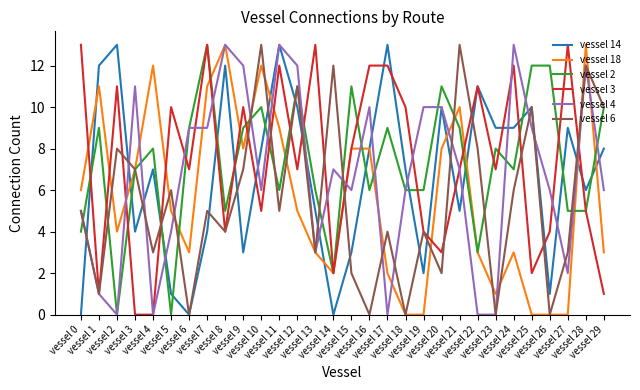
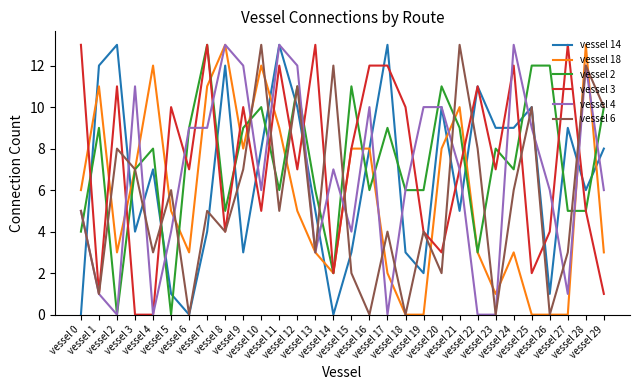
  {
    "vessel 14": {
      "vessel 0": 0,
      "vessel 1": 12,
      "vessel 2": 13,
      "vessel 3": 4,
      "vessel 4": 7,
      "vessel 5": 1,
      "vessel 7": 4,
      "vessel 8": 12,
      "vessel 9": 3,
      "vessel 10": 8,
      "vessel 12": 10,
      "vessel 13": 5,
      "vessel 14": 0,
      "vessel 15": 3,
      "vessel 17": 13,
-     "vessel 18": 7,
+     "vessel 18": 3,
      "vessel 19": 2,
      "vessel 21": 5,
      "vessel 23": 9,
      "vessel 24": 9,
      "vessel 26": 1,
      "vessel 27": 9,
      "vessel 28": 6,
      "vessel 29": 8
    },
    "vessel 18": {
      "vessel 0": 6,
      "vessel 1": 11,
-     "vessel 2": 4,
+     "vessel 2": 3,
      "vessel 4": 12,
      "vessel 5": 5,
      "vessel 6": 3,
      "vessel 7": 11,
      "vessel 9": 8,
      "vessel 10": 12,
      "vessel 11": 9,
      "vessel 12": 5,
      "vessel 17": 2,
      "vessel 19": 0,
      "vessel 20": 8,
      "vessel 21": 10,
      "vessel 23": 1,
      "vessel 24": 3,
      "vessel 25": 0,
      "vessel 27": 0,
      "vessel 28": 13,
      "vessel 29": 3
    },
    "vessel 2": {
      "vessel 0": 4,
      "vessel 1": 9,
      "vessel 4": 8,
      "vessel 5": 0,
      "vessel 8": 5,
      "vessel 9": 9,
      "vessel 10": 10,
      "vessel 11": 6,
      "vessel 13": 6,
      "vessel 15": 11,
      "vessel 16": 6,
      "vessel 17": 9,
      "vessel 19": 6,
      "vessel 20": 11,
      "vessel 21": 9,
      "vessel 23": 8,
      "vessel 24": 7,
      "vessel 25": 12,
      "vessel 26": 12,
      "vessel 27": 5
    },
    "vessel 3": {
      "vessel 0": 13,
      "vessel 2": 11,
      "vessel 3": 0,
      "vessel 5": 10,
      "vessel 6": 7,
      "vessel 9": 10,
      "vessel 10": 5,
      "vessel 11": 12,
      "vessel 12": 7,
      "vessel 13": 13,
      "vessel 16": 12,
      "vessel 17": 12,
      "vessel 18": 10,
      "vessel 20": 3,
      "vessel 23": 7,
      "vessel 24": 12,
      "vessel 25": 2,
      "vessel 26": 4,
      "vessel 27": 13,
      "vessel 29": 1
    },
    "vessel 4": {
      "vessel 3": 11,
      "vessel 5": 4,
      "vessel 7": 9,
      "vessel 9": 12,
      "vessel 10": 6,
      "vessel 12": 12,
      "vessel 14": 7,
-     "vessel 15": 6,
+     "vessel 15": 4,
      "vessel 16": 10,
      "vessel 17": 0,
      "vessel 19": 10,
      "vessel 22": 0,
      "vessel 24": 13,
      "vessel 25": 9,
      "vessel 26": 6,
-     "vessel 27": 2,
+     "vessel 27": 1,
      "vessel 29": 6
    },
    "vessel 6": {
      "vessel 2": 8,
      "vessel 4": 3,
      "vessel 5": 6,
      "vessel 7": 5,
      "vessel 9": 7,
      "vessel 10": 13,
      "vessel 11": 5,
      "vessel 14": 12,
      "vessel 15": 2,
      "vessel 16": 0,
      "vessel 17": 4,
      "vessel 20": 2,
      "vessel 21": 13,
      "vessel 22": 8,
      "vessel 24": 6,
      "vessel 27": 3
    }
  }
